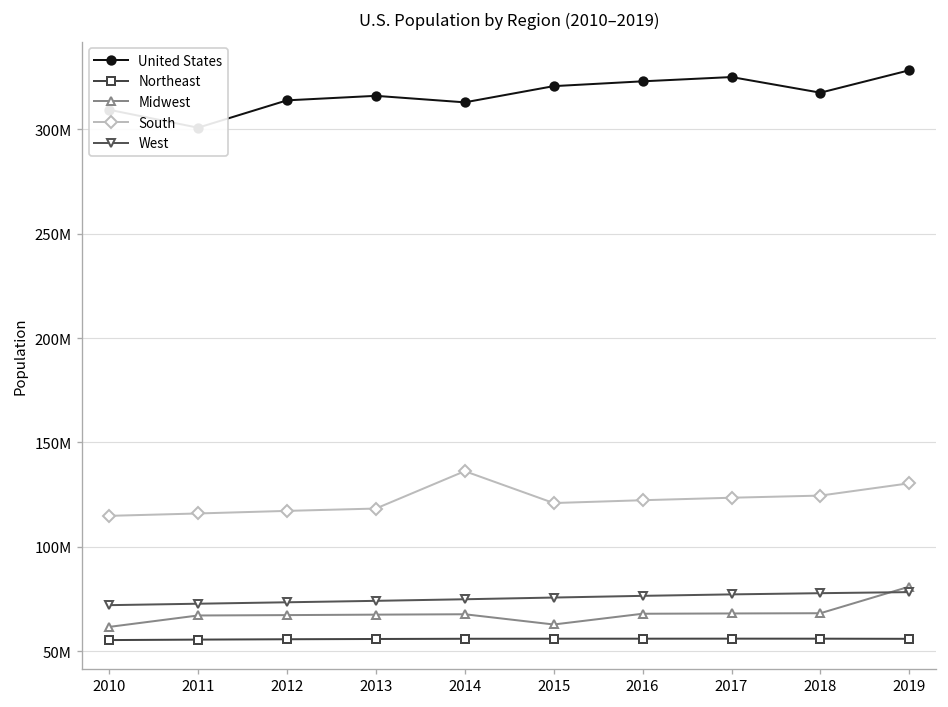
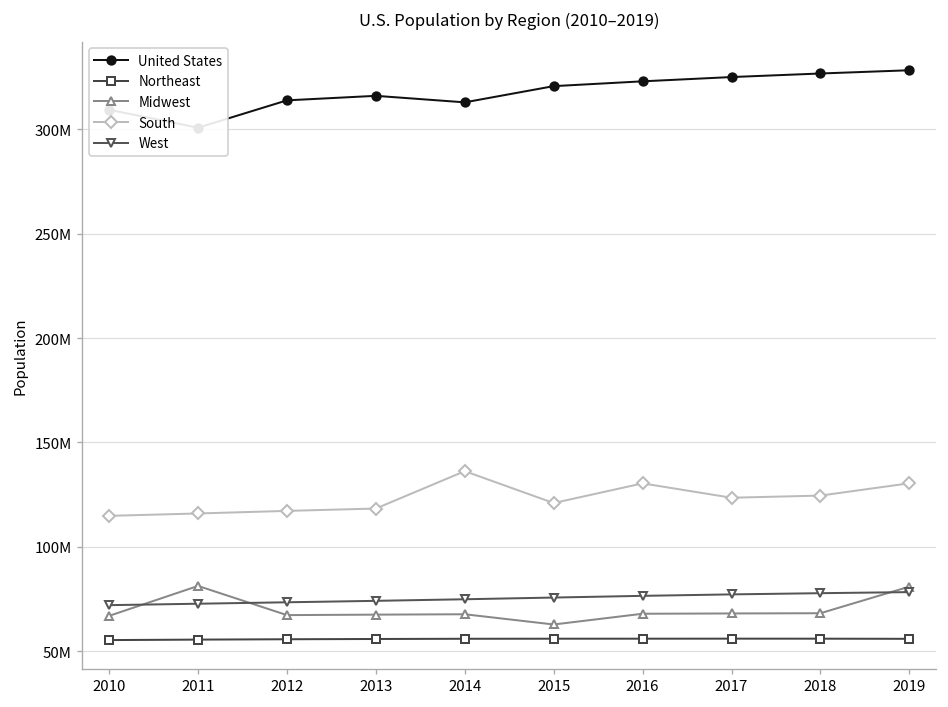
  {
    "United States": {
      "2012": 314000000,
      "2013": 316000000,
      "2014": 313000000,
      "2015": 321000000,
      "2016": 323000000,
      "2017": 325000000,
-     "2018": 317000000,
+     "2018": 327000000,
      "2019": 328000000
    },
    "Midwest": {
-     "2010": 62000000,
-     "2011": 67000000,
+     "2010": 67000000,
+     "2011": 81000000,
      "2012": 67000000,
      "2013": 68000000,
      "2014": 68000000,
      "2015": 63000000,
      "2016": 68000000,
      "2017": 68000000,
      "2018": 68000000,
      "2019": 81000000
    },
    "South": {
      "2010": 115000000,
      "2011": 116000000,
      "2012": 117000000,
      "2013": 118000000,
      "2014": 136000000,
      "2015": 121000000,
-     "2016": 122000000,
+     "2016": 130000000,
      "2017": 124000000,
      "2018": 125000000,
      "2019": 130000000
    }
  }
